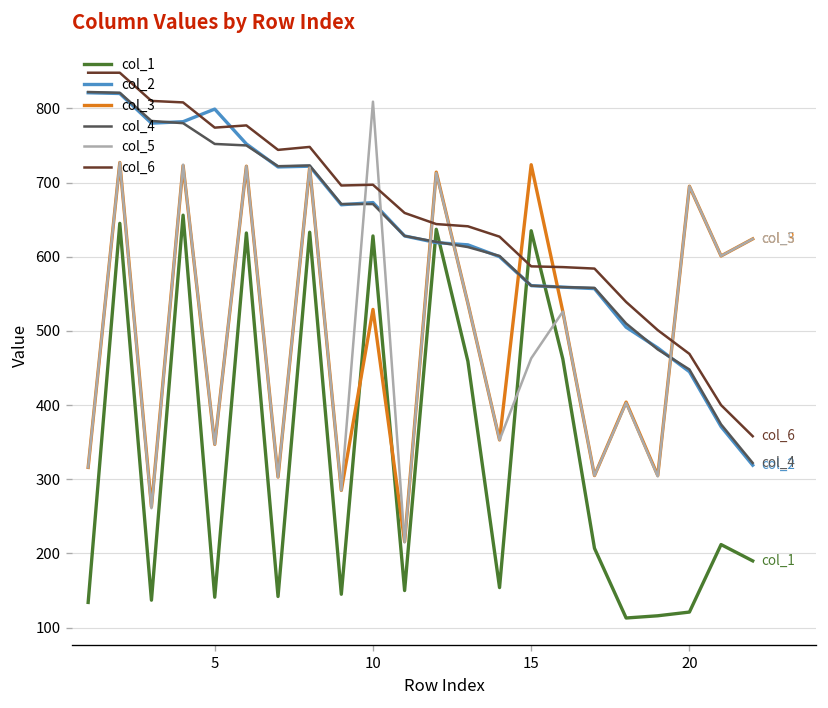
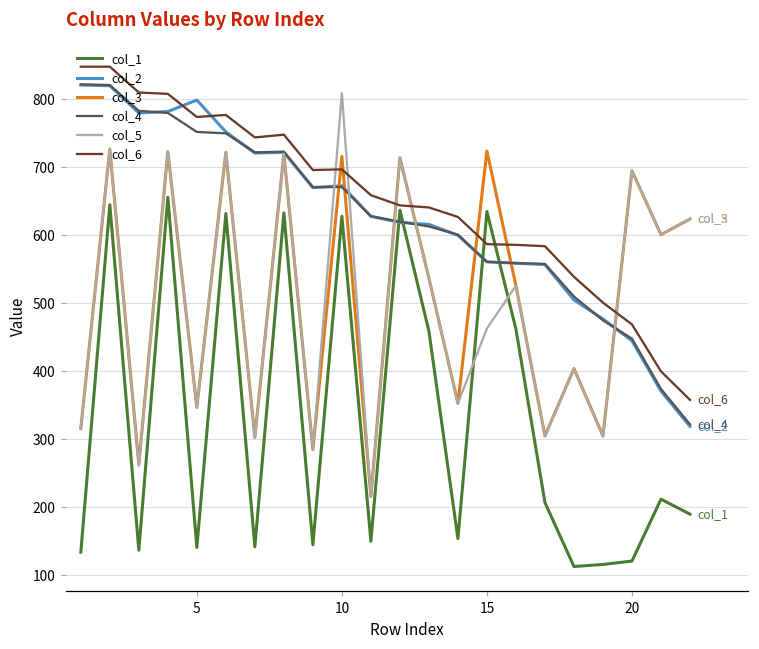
  {
    "col_2": {
      "5": 800
    },
    "col_3": {
-     "10": 530,
+     "10": 720,
      "15": 720
    },
    "col_5": {
      "10": 810,
      "15": 460
    }
  }
